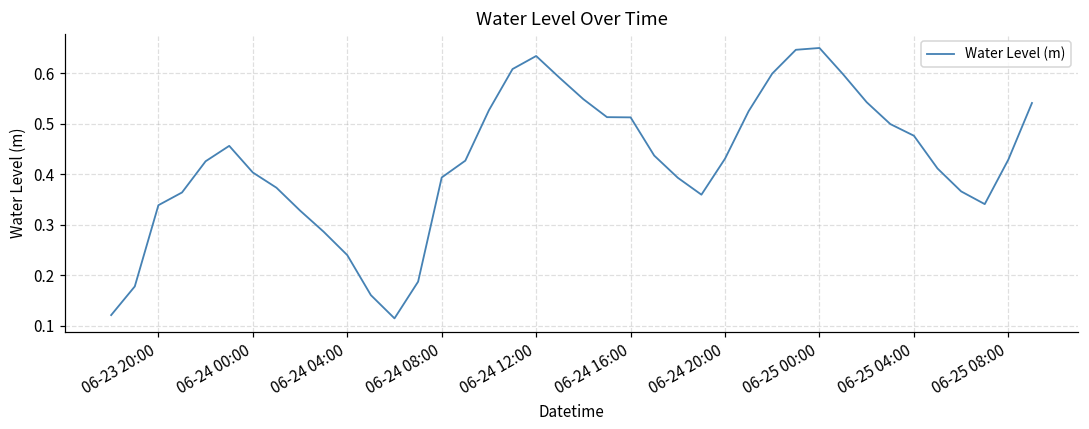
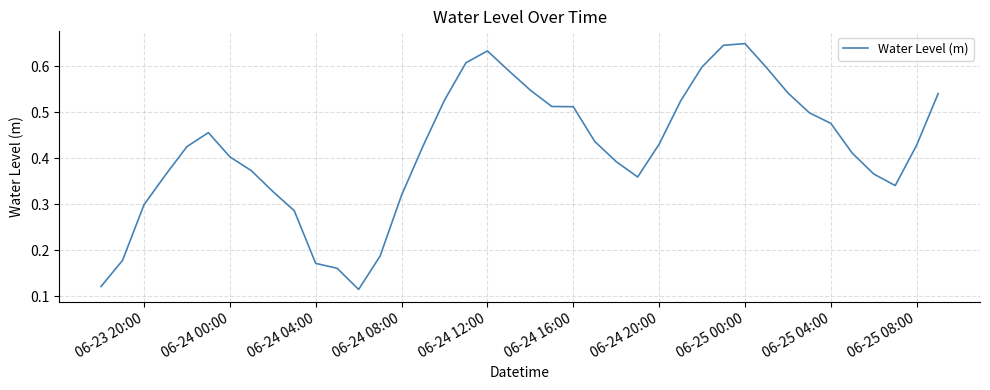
  {
-   "06-23 20:00": 0.34,
+   "06-23 20:00": 0.30,
    "06-24 00:00": 0.40,
-   "06-24 04:00": 0.24,
-   "06-24 08:00": 0.39,
+   "06-24 04:00": 0.17,
+   "06-24 08:00": 0.32,
    "06-24 12:00": 0.63,
    "06-24 16:00": 0.51,
    "06-24 20:00": 0.43,
    "06-25 00:00": 0.65,
    "06-25 04:00": 0.48,
    "06-25 08:00": 0.43
  }
